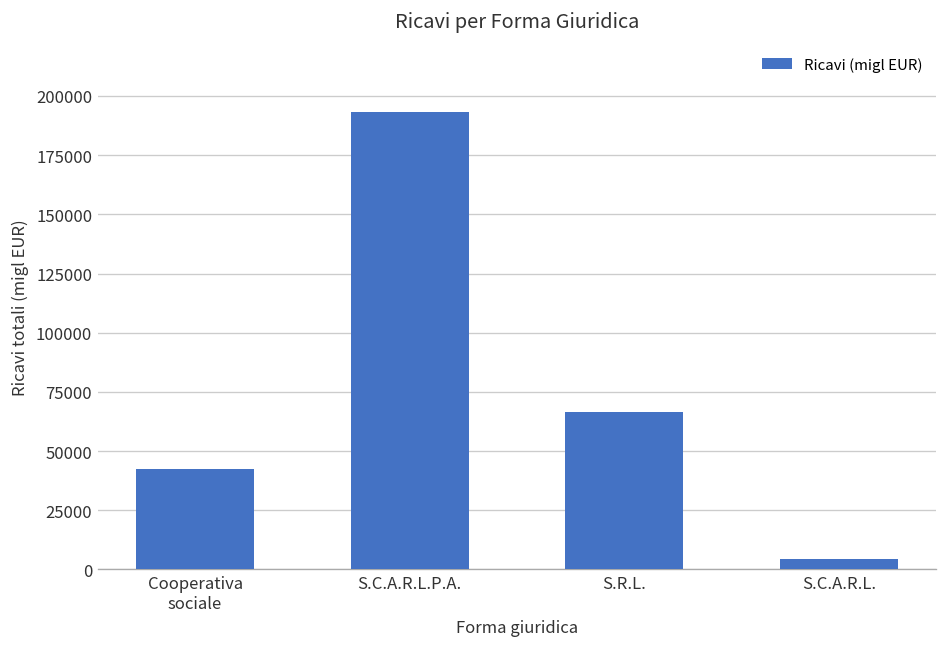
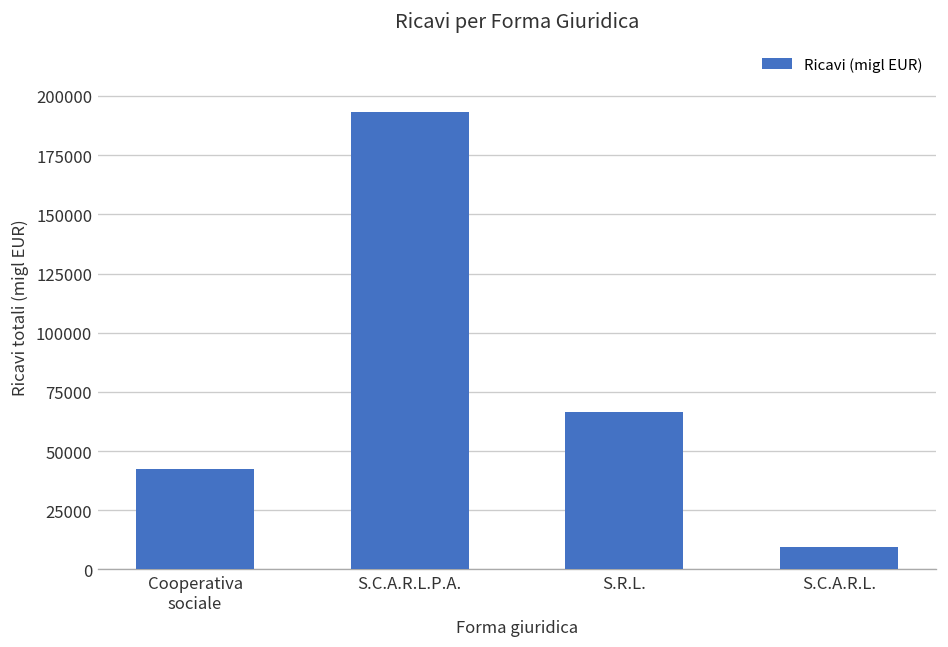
  {
    "Cooperativa sociale": 43000,
    "S.C.A.R.L.P.A.": 193000,
    "S.R.L.": 67000,
-   "S.C.A.R.L.": 4000
+   "S.C.A.R.L.": 10000
  }
